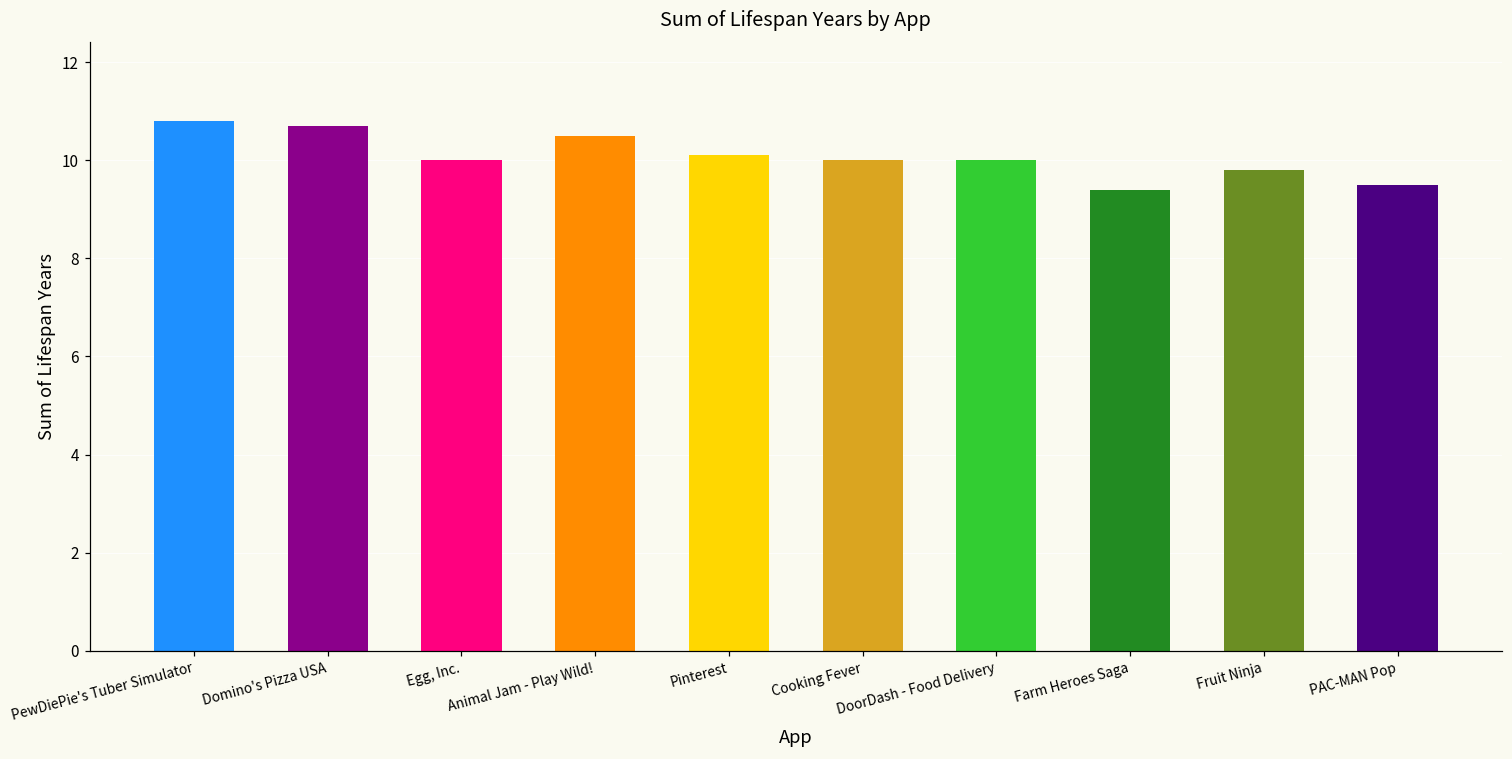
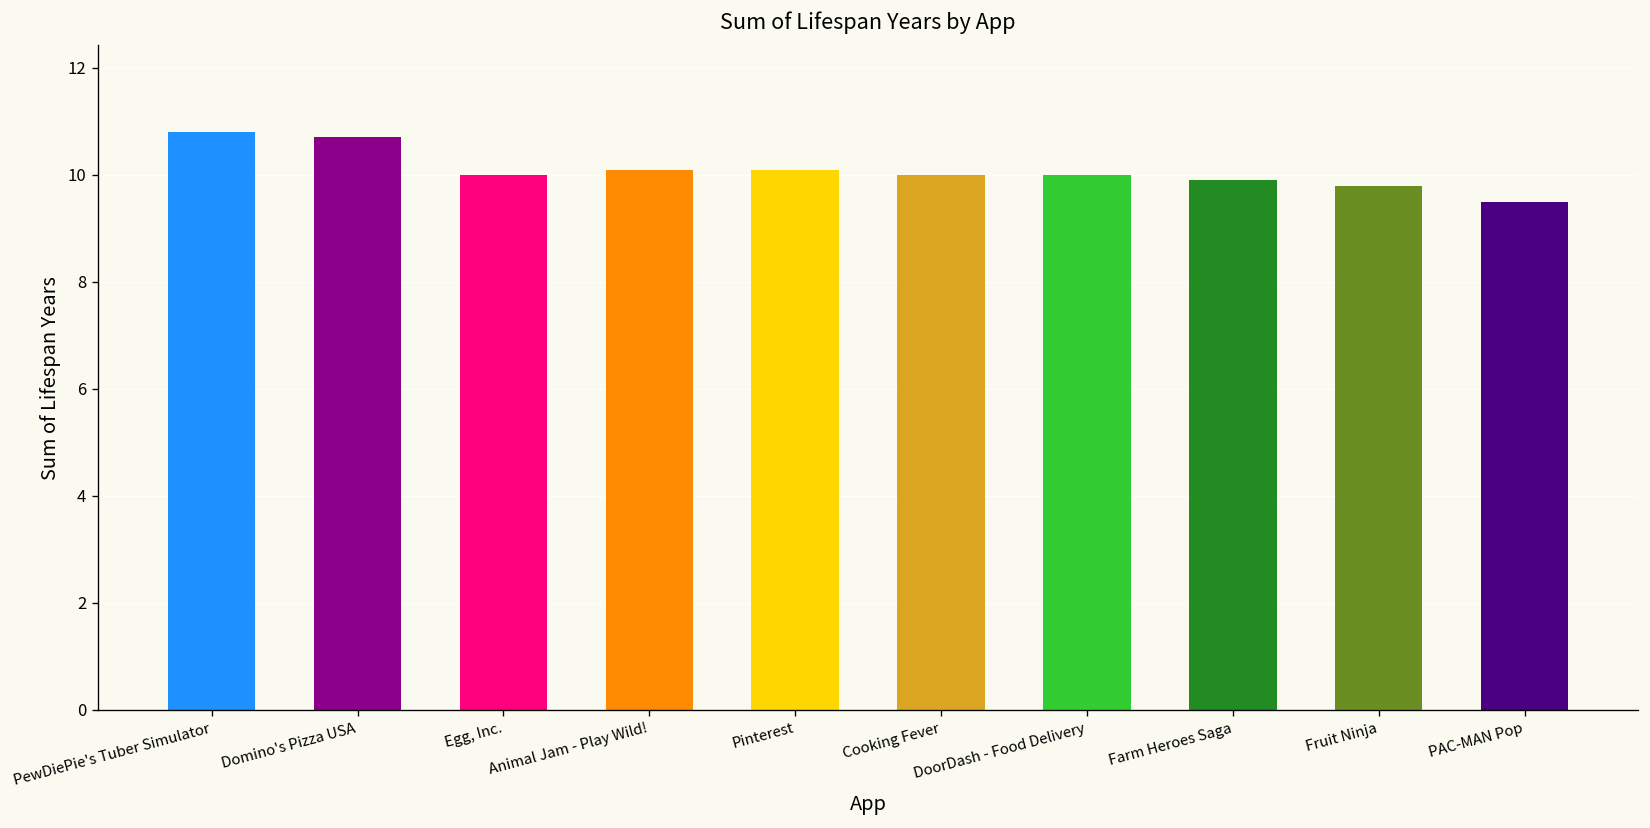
  {
    "PewDiePie's Tuber Simulator": 10.8,
    "Domino's Pizza USA": 10.7,
    "Egg, Inc.": 10.0,
-   "Animal Jam - Play Wild!": 10.5,
+   "Animal Jam - Play Wild!": 10.1,
    "Pinterest": 10.1,
    "Cooking Fever": 10.0,
    "DoorDash - Food Delivery": 10.0,
-   "Farm Heroes Saga": 9.4,
+   "Farm Heroes Saga": 9.9,
    "Fruit Ninja": 9.8,
    "PAC-MAN Pop": 9.5
  }
